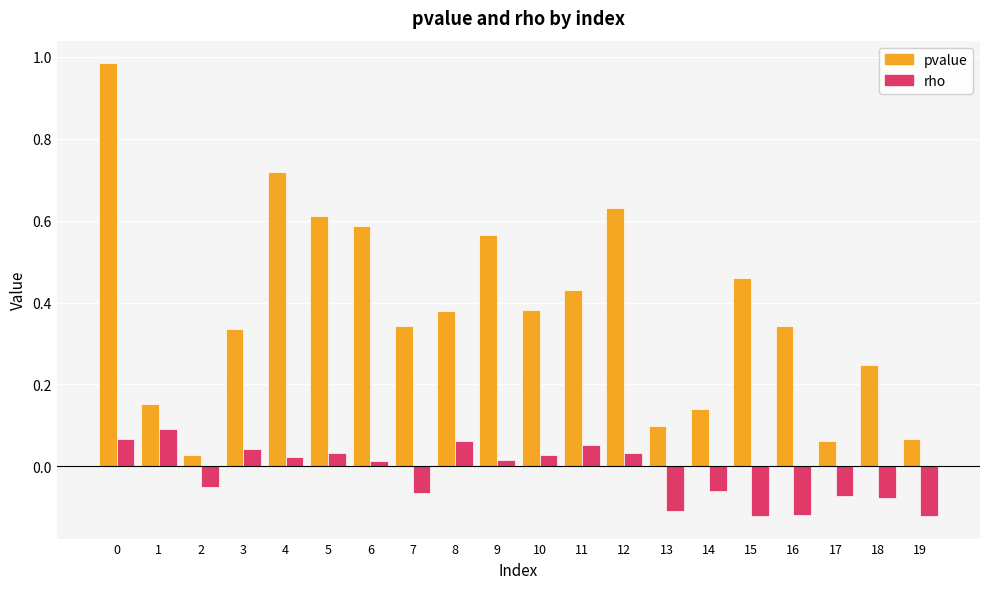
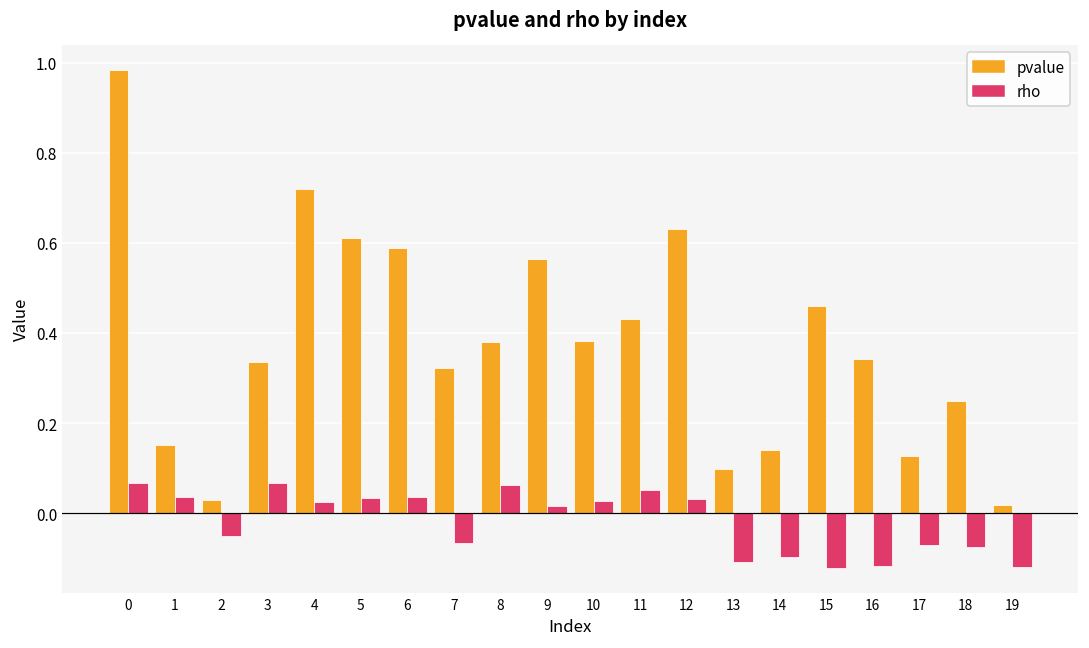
  {
    "pvalue": {
      "0": 0.98,
      "1": 0.15,
      "2": 0.03,
      "3": 0.34,
      "4": 0.72,
      "5": 0.61,
      "6": 0.59,
-     "7": 0.34,
+     "7": 0.32,
      "8": 0.38,
      "9": 0.56,
      "10": 0.38,
      "11": 0.43,
      "12": 0.63,
      "13": 0.10,
      "14": 0.14,
      "15": 0.46,
      "16": 0.34,
-     "17": 0.06,
+     "17": 0.13,
      "18": 0.25,
-     "19": 0.07
+     "19": 0.02
    },
    "rho": {
      "0": 0.07,
-     "1": 0.09,
+     "1": 0.03,
      "2": -0.05,
-     "3": 0.04,
+     "3": 0.07,
      "4": 0.02,
      "5": 0.03,
-     "6": 0.01,
+     "6": 0.04,
      "7": -0.07,
      "8": 0.06,
      "9": 0.02,
      "10": 0.03,
      "11": 0.05,
      "12": 0.03,
      "13": -0.11,
-     "14": -0.06,
+     "14": -0.10,
      "15": -0.12,
      "16": -0.12,
      "17": -0.07,
      "18": -0.08,
      "19": -0.12
    }
  }
